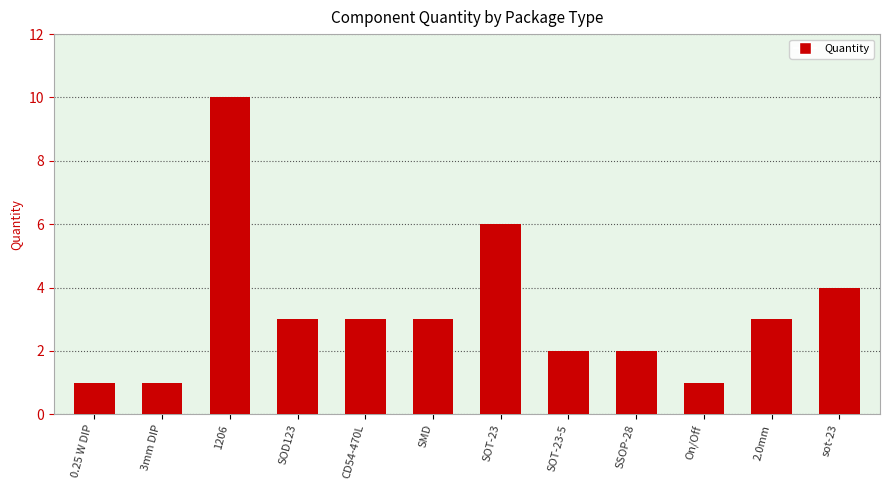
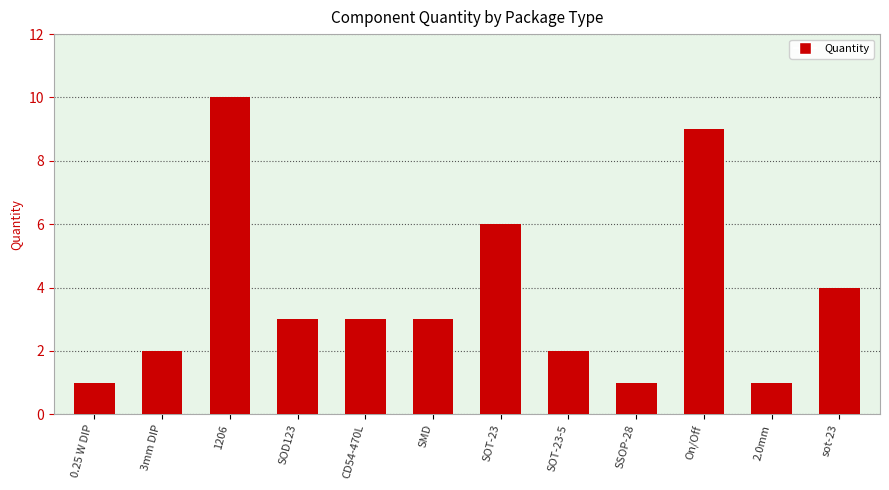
  {
    "0.25 W DIP": 1,
-   "3mm DIP": 1,
+   "3mm DIP": 2,
    "1206": 10,
    "SOD123": 3,
    "CD54-470L": 3,
    "SMD": 3,
    "SOT-23": 6,
    "SOT-23-5": 2,
-   "SSOP-28": 2,
-   "On/Off": 1,
-   "2.0mm": 3,
+   "SSOP-28": 1,
+   "On/Off": 9,
+   "2.0mm": 1,
    "sot-23": 4
  }
